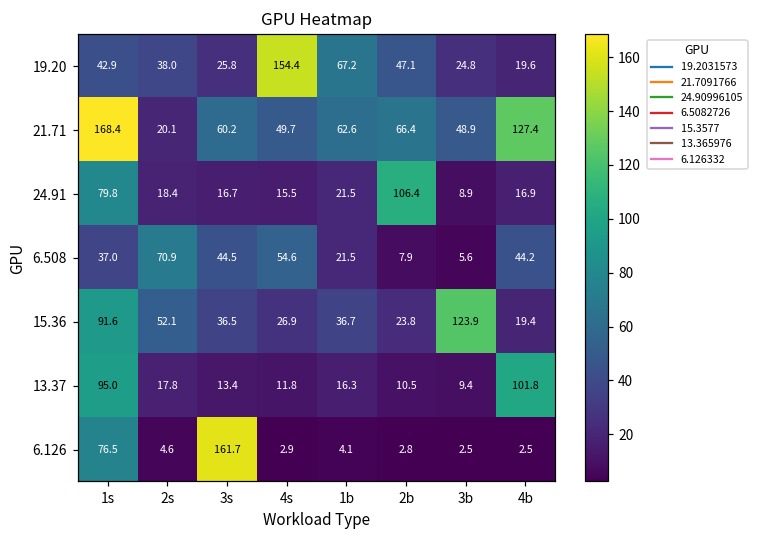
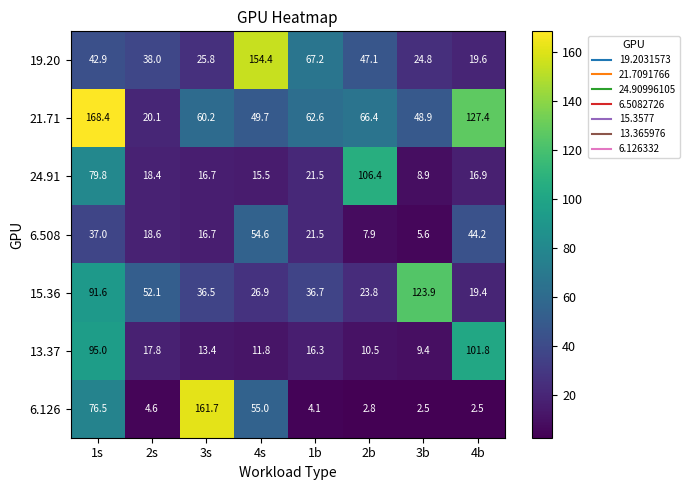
  {
    "19.20": {
      "1s": 42.9,
      "2s": 38.0,
      "3s": 25.8,
      "4s": 154.4,
      "1b": 67.2,
      "2b": 47.1,
      "3b": 24.8,
      "4b": 19.6
    },
    "21.71": {
      "1s": 168.4,
      "2s": 20.1,
      "3s": 60.2,
      "4s": 49.7,
      "1b": 62.6,
      "2b": 66.4,
      "3b": 48.9,
      "4b": 127.4
    },
    "24.91": {
      "1s": 79.8,
      "2s": 18.4,
      "3s": 16.7,
      "4s": 15.5,
      "1b": 21.5,
      "2b": 106.4,
      "3b": 8.9,
      "4b": 16.9
    },
    "6.508": {
      "1s": 37.0,
-     "2s": 70.9,
-     "3s": 44.5,
+     "2s": 18.6,
+     "3s": 16.7,
      "4s": 54.6,
      "1b": 21.5,
      "2b": 7.9,
      "3b": 5.6,
      "4b": 44.2
    },
    "15.36": {
      "1s": 91.6,
      "2s": 52.1,
      "3s": 36.5,
      "4s": 26.9,
      "1b": 36.7,
      "2b": 23.8,
      "3b": 123.9,
      "4b": 19.4
    },
    "13.37": {
      "1s": 95.0,
      "2s": 17.8,
      "3s": 13.4,
      "4s": 11.8,
      "1b": 16.3,
      "2b": 10.5,
      "3b": 9.4,
      "4b": 101.8
    },
    "6.126": {
      "1s": 76.5,
      "2s": 4.6,
      "3s": 161.7,
-     "4s": 2.9,
+     "4s": 55.0,
      "1b": 4.1,
      "2b": 2.8,
      "3b": 2.5,
      "4b": 2.5
    }
  }
